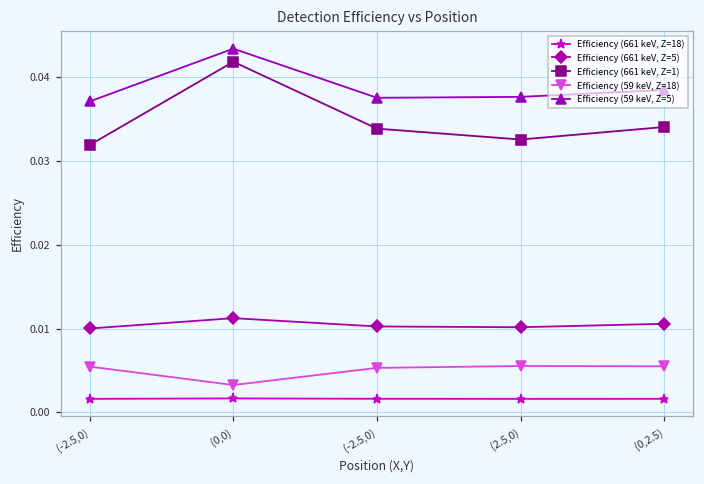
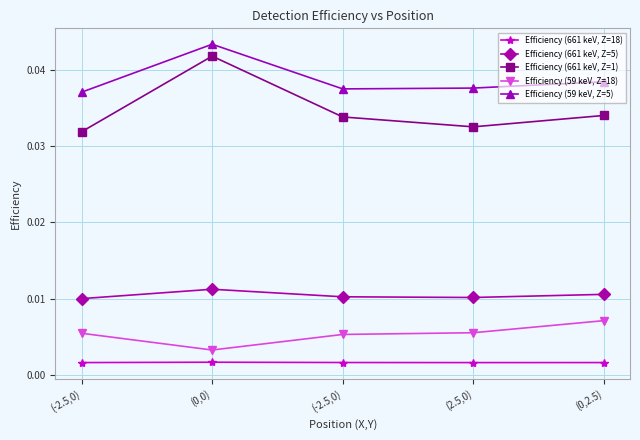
  {
    "Efficiency (59 keV, Z=18)": {
      "(0,0)": 0.003,
      "(2.5,0)": 0.006,
-     "(0,2.5)": 0.006
+     "(0,2.5)": 0.007
    }
  }
